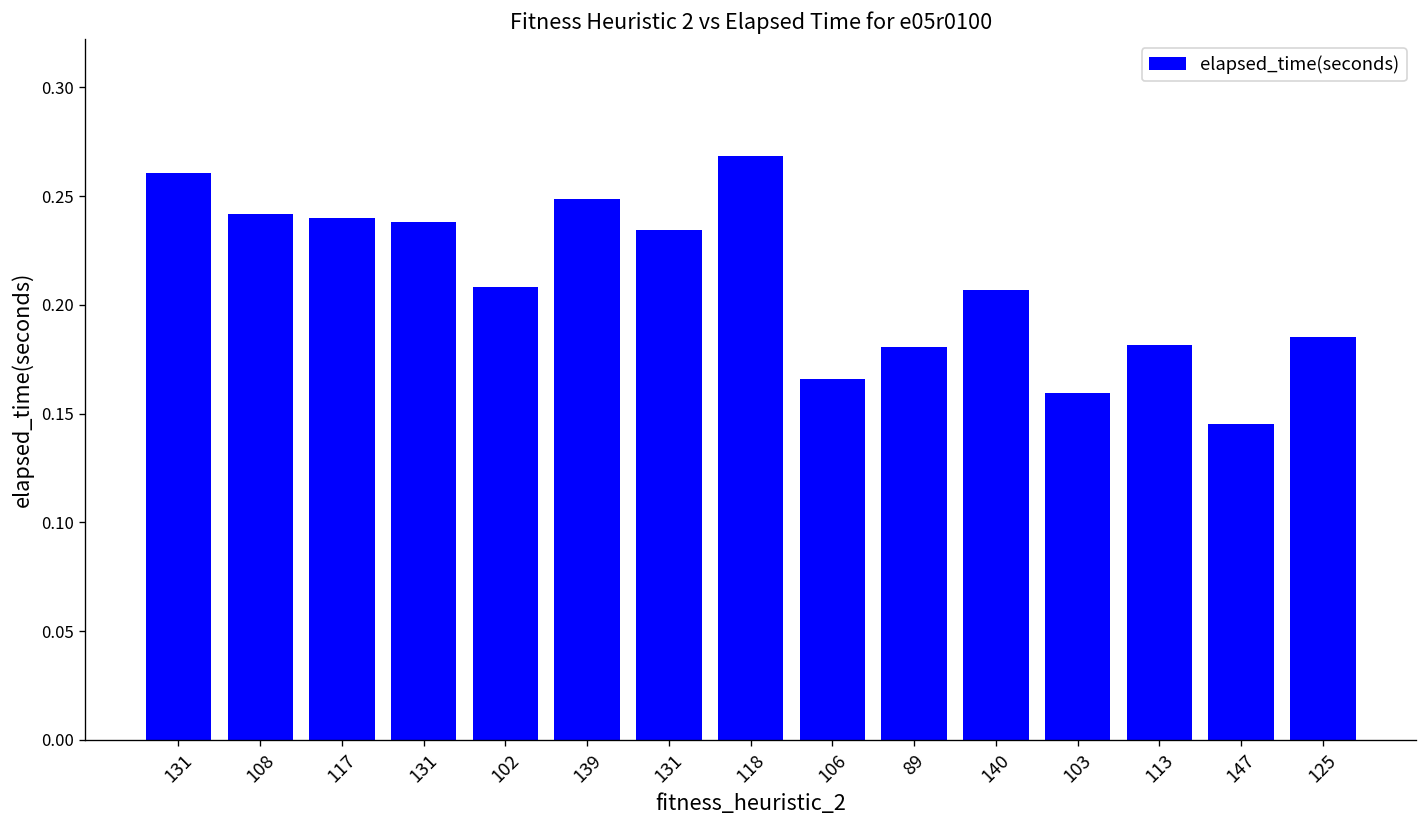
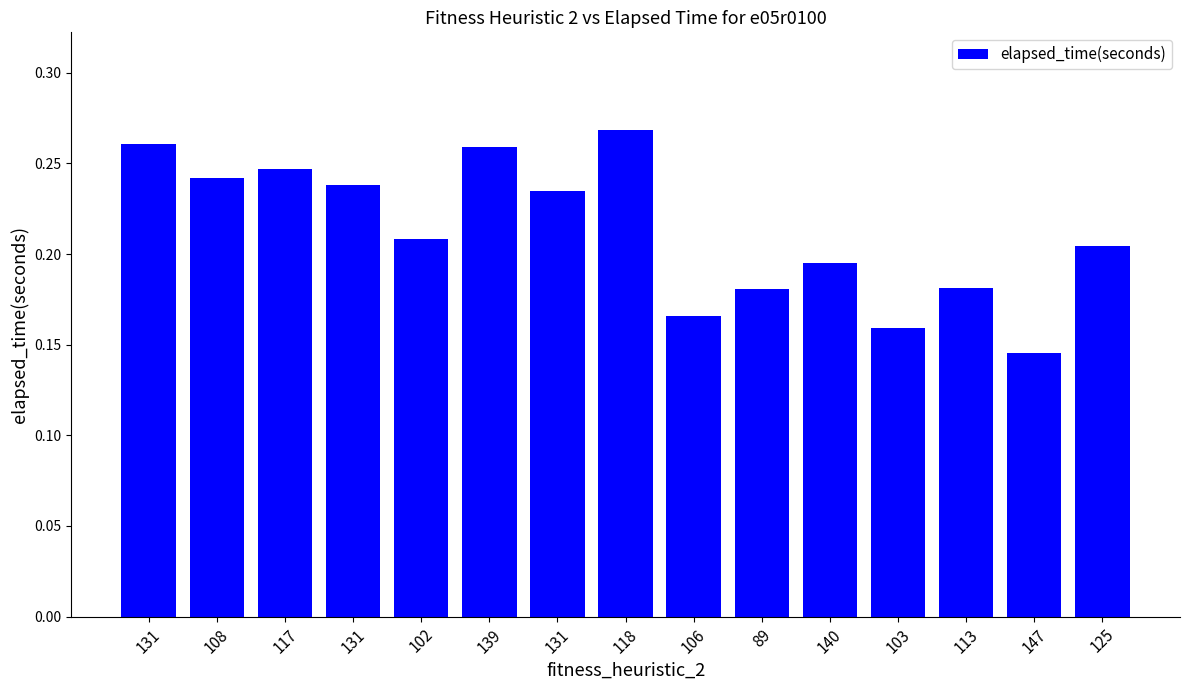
  {
    "108": 0.242,
-   "117": 0.240,
+   "117": 0.247,
    "102": 0.208,
-   "139": 0.249,
+   "139": 0.259,
    "118": 0.269,
    "106": 0.166,
    "89": 0.181,
-   "140": 0.207,
+   "140": 0.195,
    "103": 0.159,
    "113": 0.181,
    "147": 0.145,
-   "125": 0.185
+   "125": 0.205
  }
